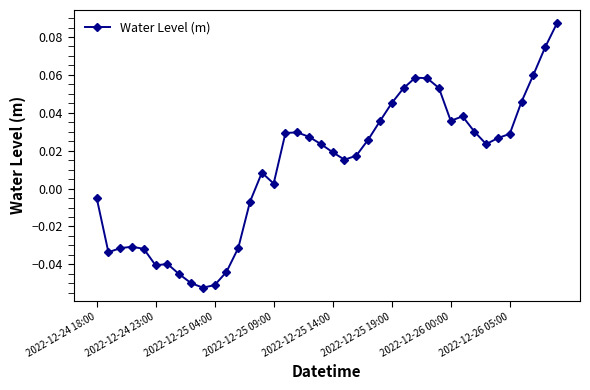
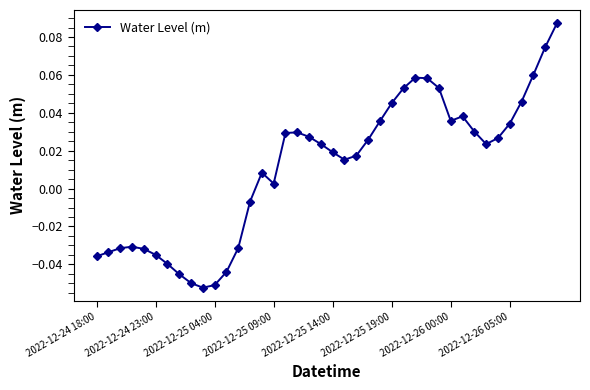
  {
-   "2022-12-24 18:00": -0.005,
-   "2022-12-24 23:00": -0.041,
+   "2022-12-24 18:00": -0.036,
+   "2022-12-24 23:00": -0.035,
    "2022-12-25 04:00": -0.051,
    "2022-12-25 09:00": 0.003,
    "2022-12-25 14:00": 0.019,
    "2022-12-25 19:00": 0.045,
    "2022-12-26 00:00": 0.036,
-   "2022-12-26 05:00": 0.029
+   "2022-12-26 05:00": 0.034
  }
